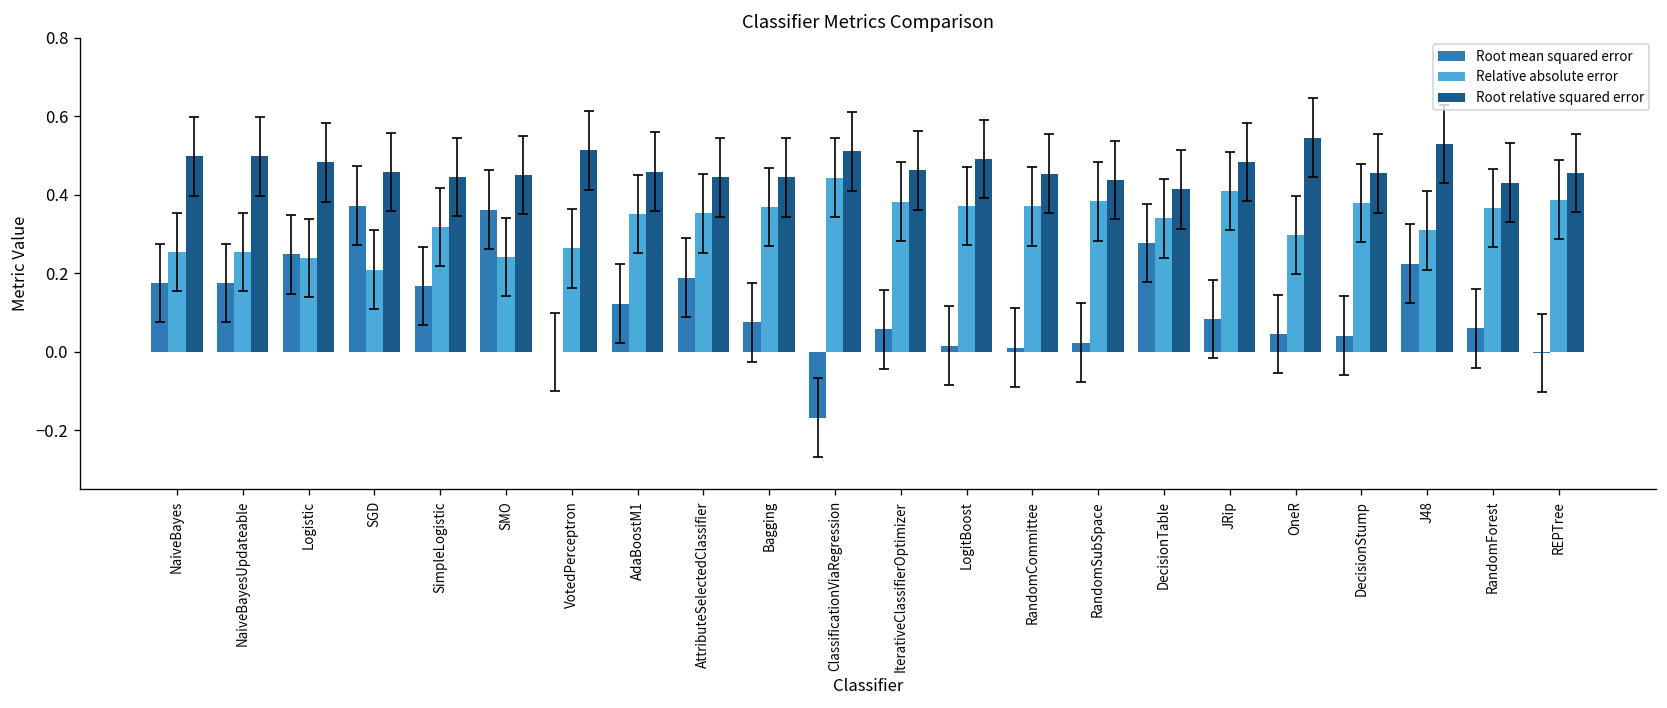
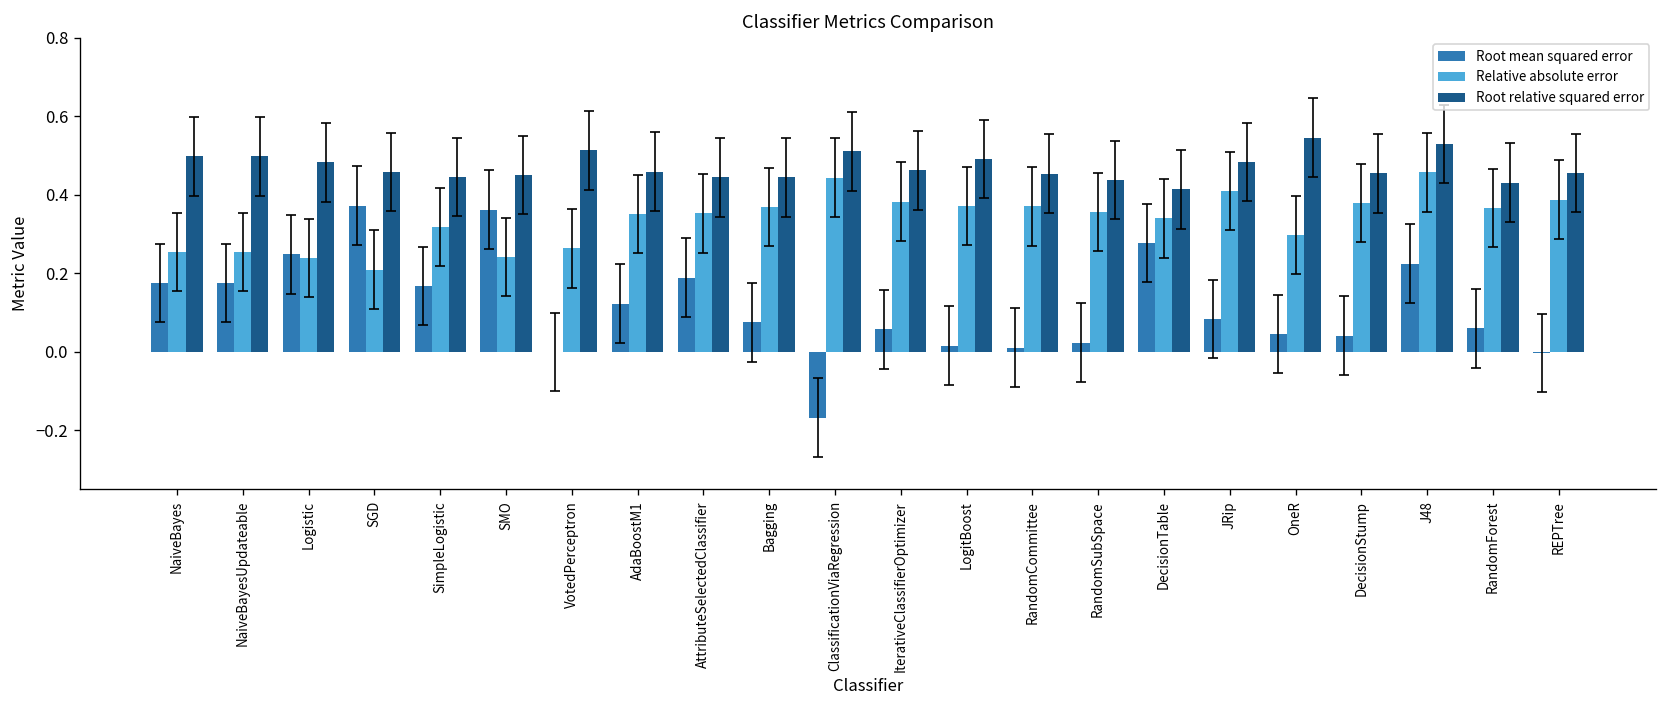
  {
    "Relative absolute error": {
      "NaiveBayes": 0.25,
      "NaiveBayesUpdateable": 0.25,
      "Logistic": 0.24,
      "SGD": 0.21,
      "SimpleLogistic": 0.32,
      "SMO": 0.24,
      "VotedPerceptron": 0.26,
      "AdaBoostM1": 0.35,
      "AttributeSelectedClassifier": 0.35,
      "Bagging": 0.37,
      "ClassificationViaRegression": 0.44,
      "IterativeClassifierOptimizer": 0.38,
      "LogitBoost": 0.37,
      "RandomCommittee": 0.37,
-     "RandomSubSpace": 0.38,
+     "RandomSubSpace": 0.36,
      "DecisionTable": 0.34,
      "JRip": 0.41,
      "OneR": 0.30,
      "DecisionStump": 0.38,
-     "J48": 0.31,
+     "J48": 0.46,
      "RandomForest": 0.37,
      "REPTree": 0.39
    }
  }
